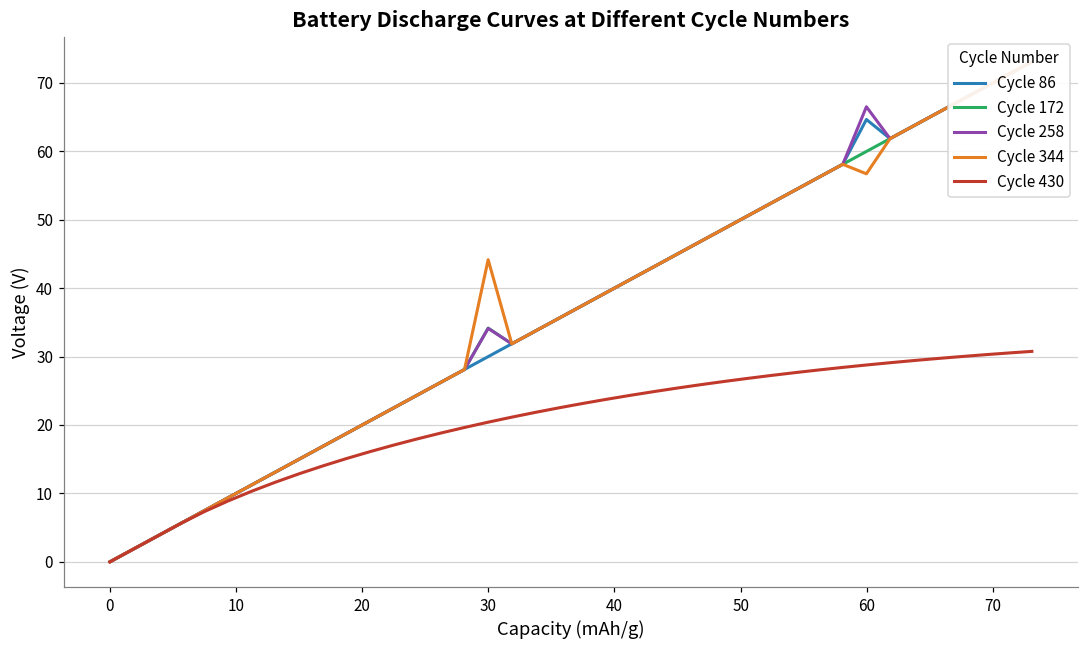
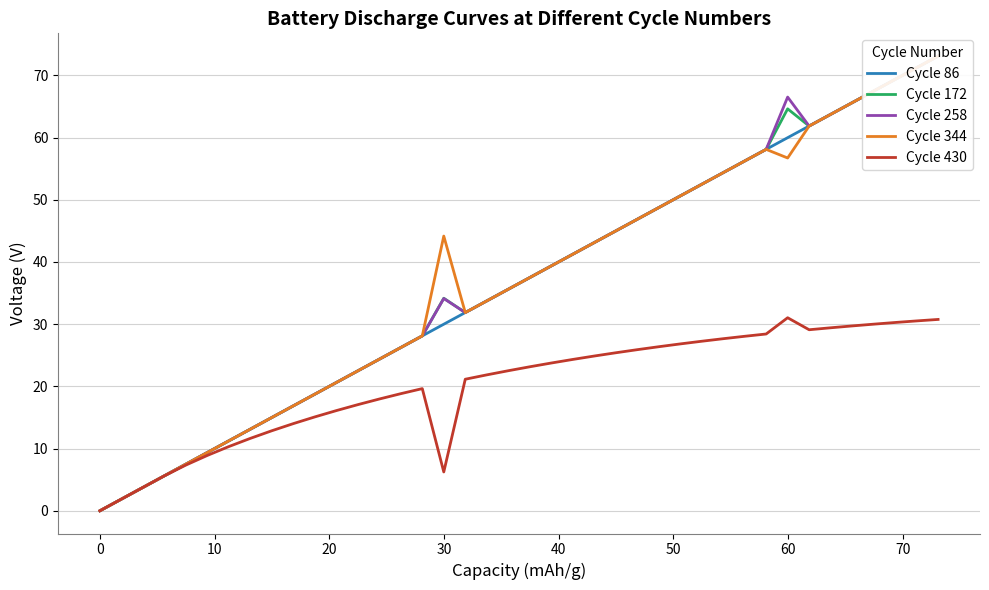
  {
    "Cycle 86": {
      "30": 30,
-     "60": 65
+     "60": 60
    },
    "Cycle 172": {
-     "60": 60
+     "60": 65
    },
    "Cycle 258": {
      "60": 67
    },
    "Cycle 344": {
      "30": 44,
      "60": 57
    },
    "Cycle 430": {
-     "30": 20,
-     "60": 29
+     "30": 6,
+     "60": 31
    }
  }
